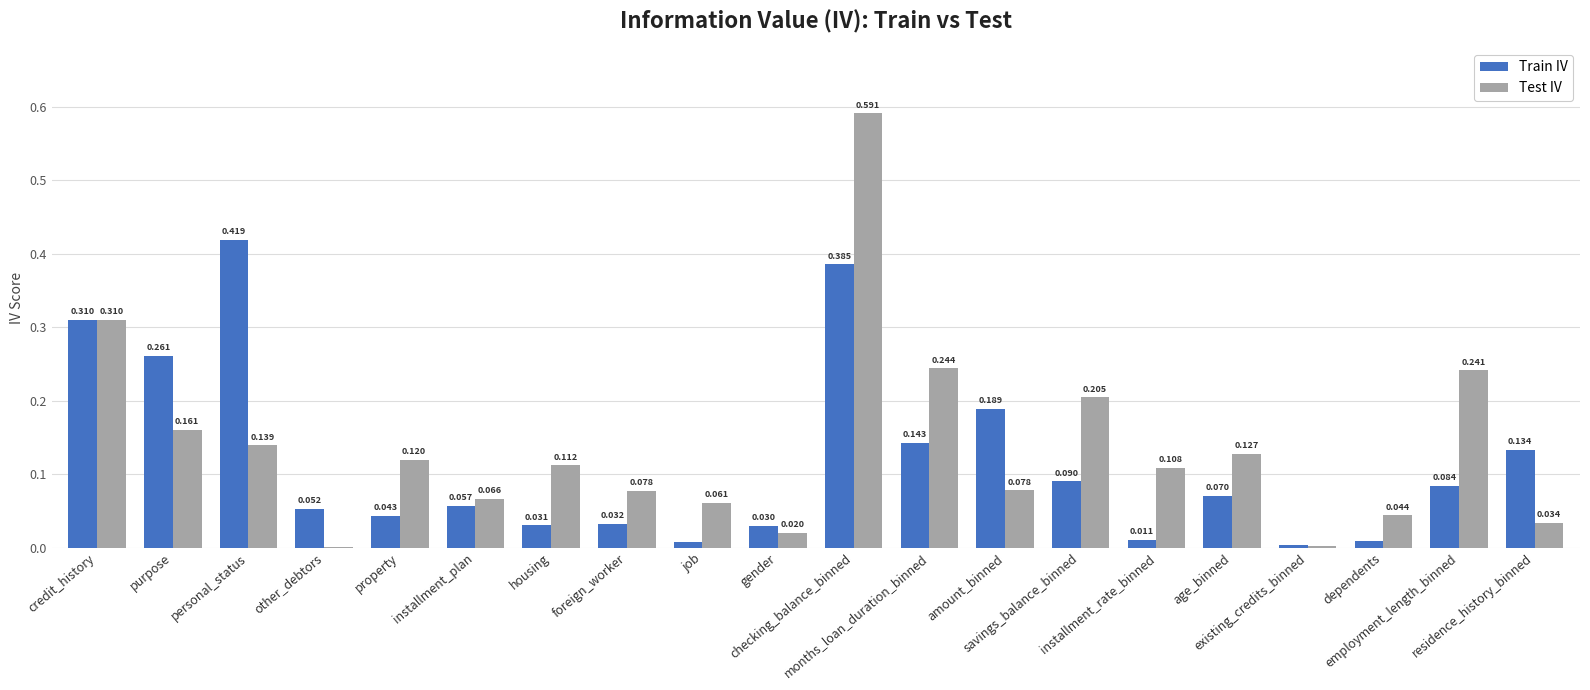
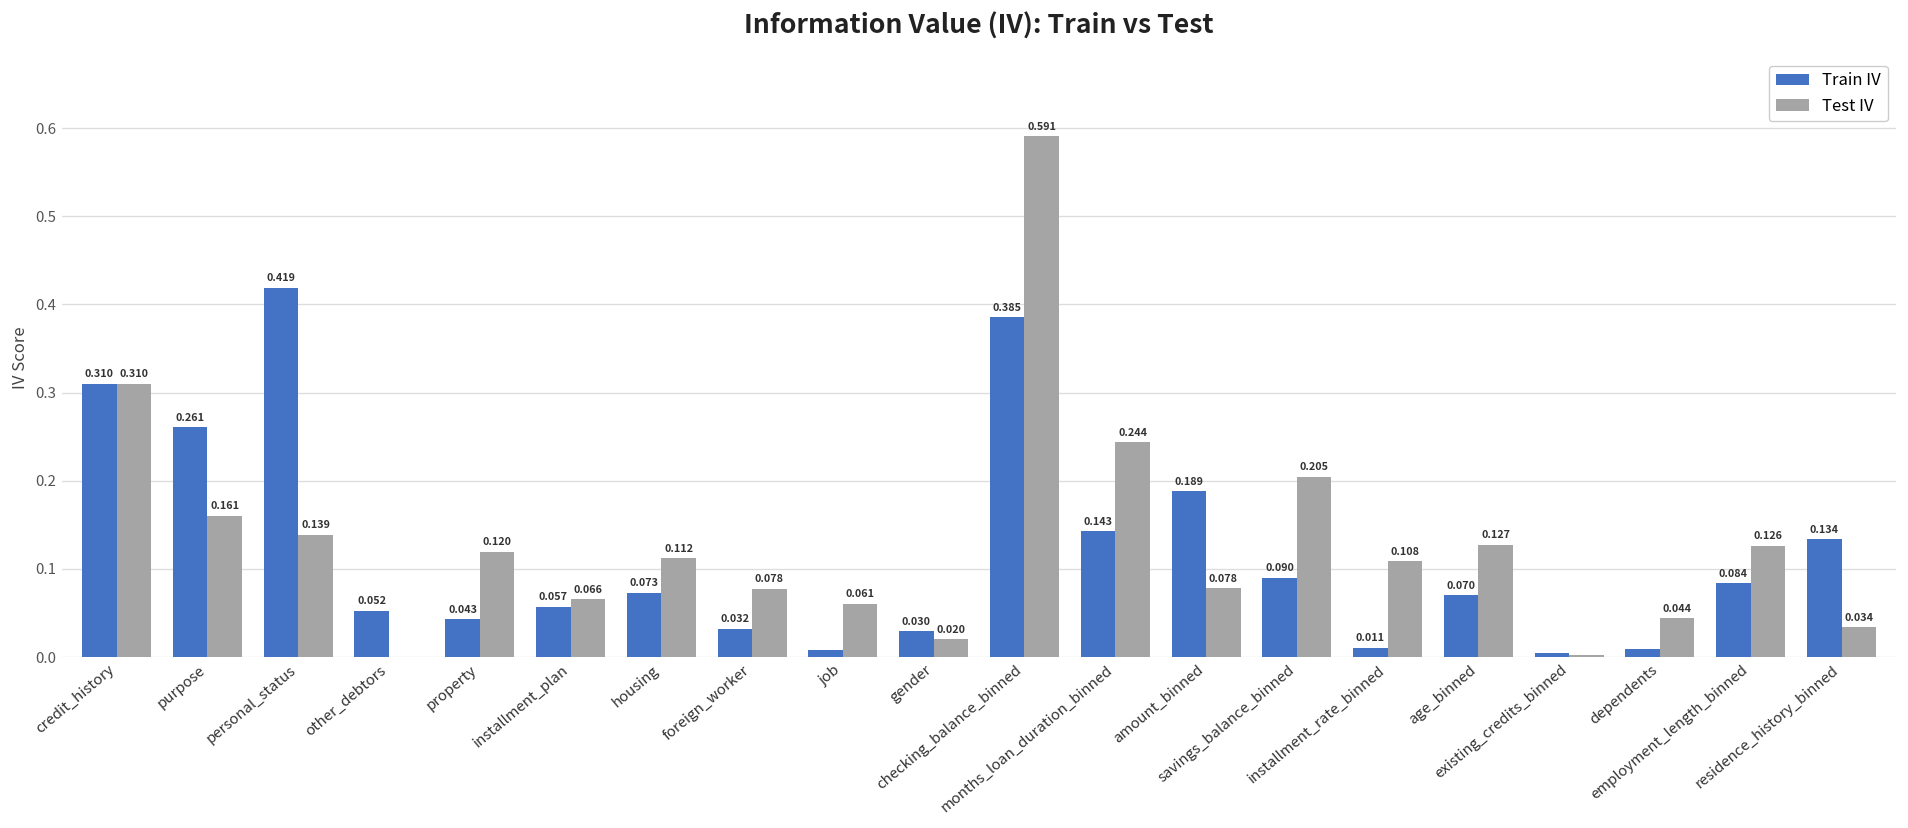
  {
    "Train IV": {
      "credit_history": 0.310,
      "purpose": 0.261,
      "personal_status": 0.419,
      "other_debtors": 0.052,
      "property": 0.043,
      "installment_plan": 0.057,
-     "housing": 0.031,
+     "housing": 0.073,
      "foreign_worker": 0.032,
      "gender": 0.030,
      "checking_balance_binned": 0.385,
      "months_loan_duration_binned": 0.143,
      "amount_binned": 0.189,
      "savings_balance_binned": 0.090,
      "installment_rate_binned": 0.011,
      "age_binned": 0.070,
      "employment_length_binned": 0.084,
      "residence_history_binned": 0.134
    },
    "Test IV": {
      "credit_history": 0.310,
      "purpose": 0.161,
      "personal_status": 0.139,
      "property": 0.120,
      "installment_plan": 0.066,
      "housing": 0.112,
      "foreign_worker": 0.078,
      "job": 0.061,
      "gender": 0.020,
      "checking_balance_binned": 0.591,
      "months_loan_duration_binned": 0.244,
      "amount_binned": 0.078,
      "savings_balance_binned": 0.205,
      "installment_rate_binned": 0.108,
      "age_binned": 0.127,
      "dependents": 0.044,
-     "employment_length_binned": 0.241,
+     "employment_length_binned": 0.126,
      "residence_history_binned": 0.034
    }
  }
